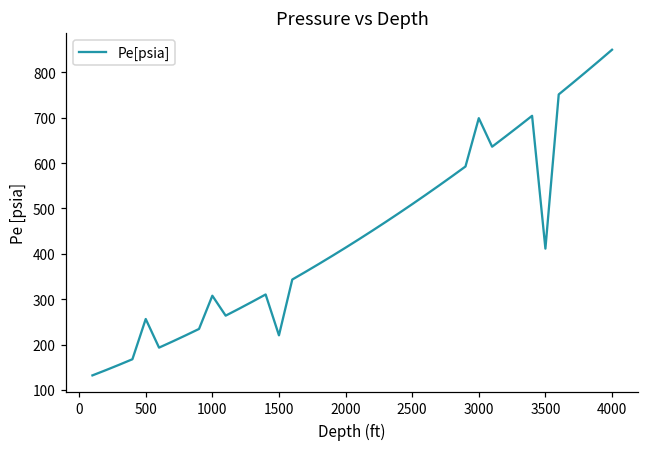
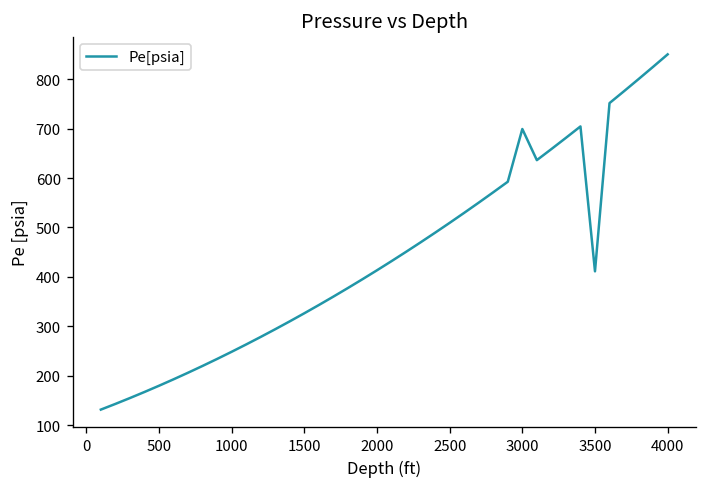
  {
-   "500": 260,
-   "1000": 310,
-   "1500": 220,
+   "500": 180,
+   "1000": 250,
+   "1500": 330,
    "2000": 410,
    "2500": 510,
    "3000": 700,
    "3500": 410,
    "4000": 850
  }
